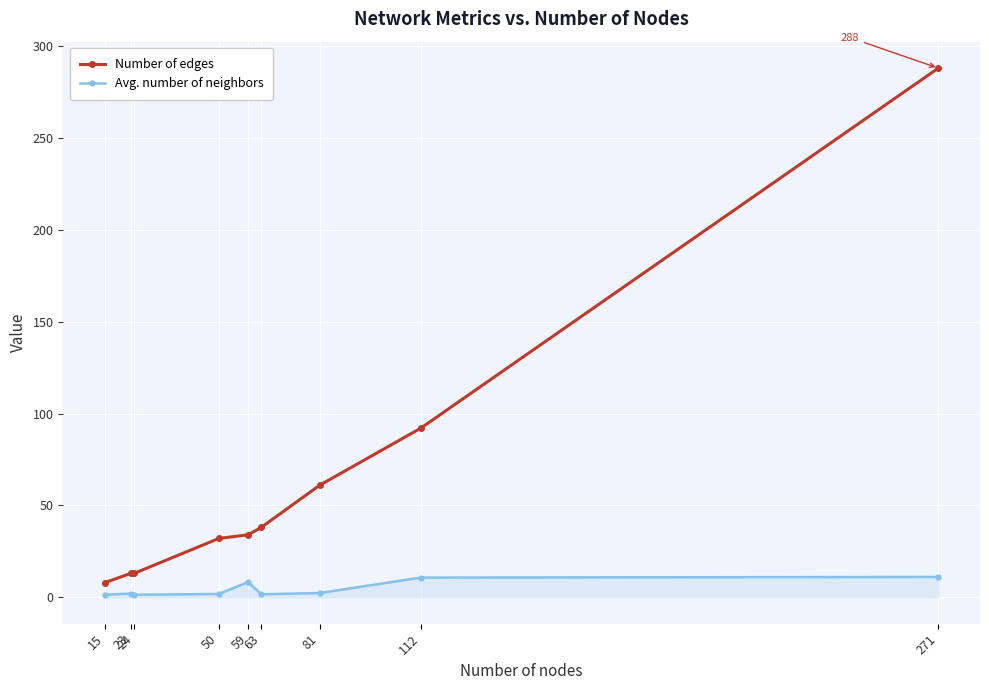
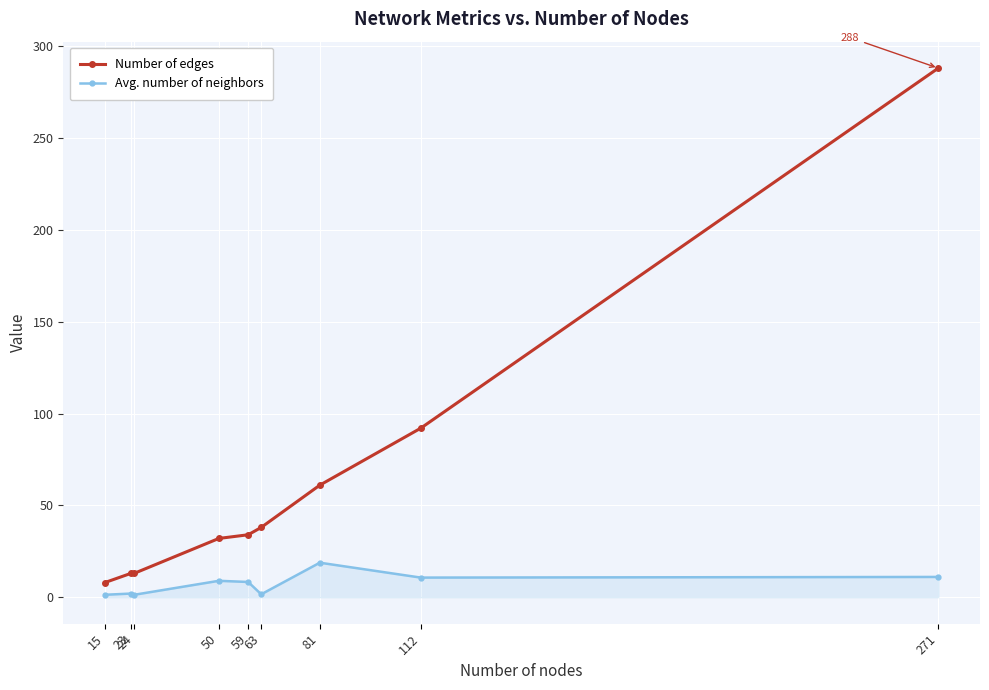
  {
    "Number of edges": {
      "271": 288
    },
    "Avg. number of neighbors": {
      "15": 1,
      "23": 2,
      "24": 1,
-     "50": 2,
+     "50": 9,
      "59": 8,
      "63": 2,
-     "81": 2,
+     "81": 19,
      "112": 11,
      "271": 11
    }
  }
